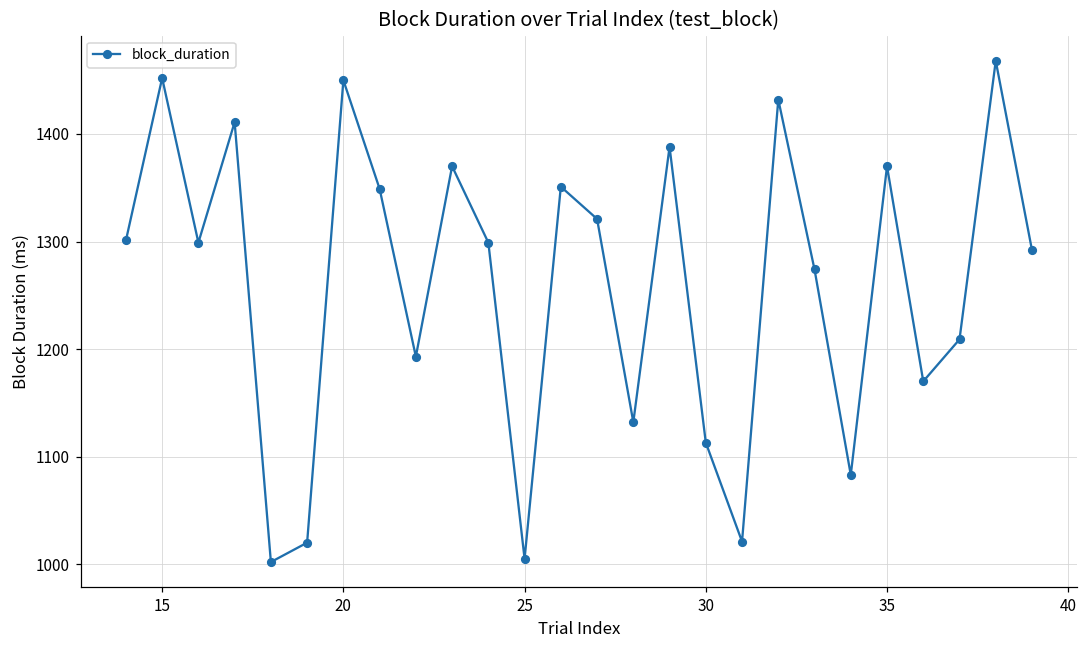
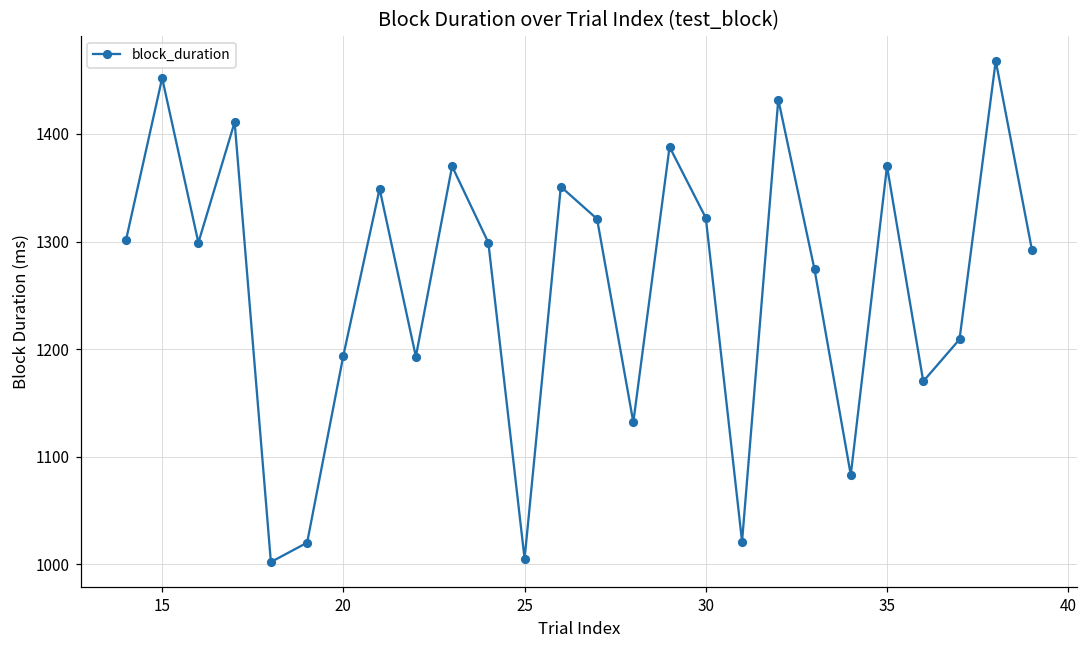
  {
    "15": 1450,
-   "20": 1450,
+   "20": 1190,
    "25": 1010,
-   "30": 1110,
+   "30": 1320,
    "35": 1370
  }
